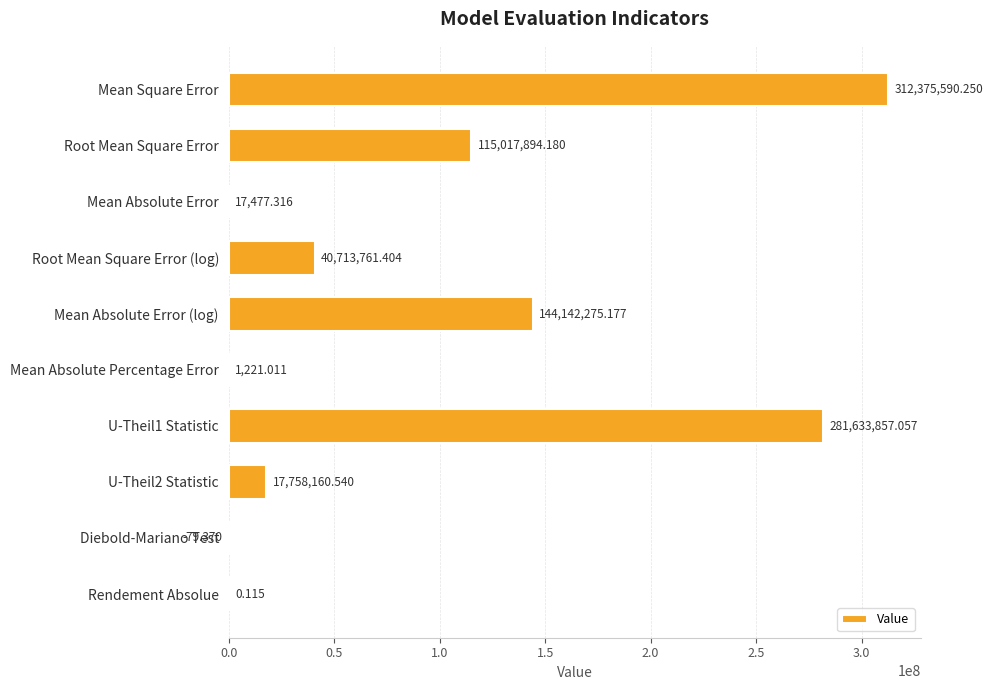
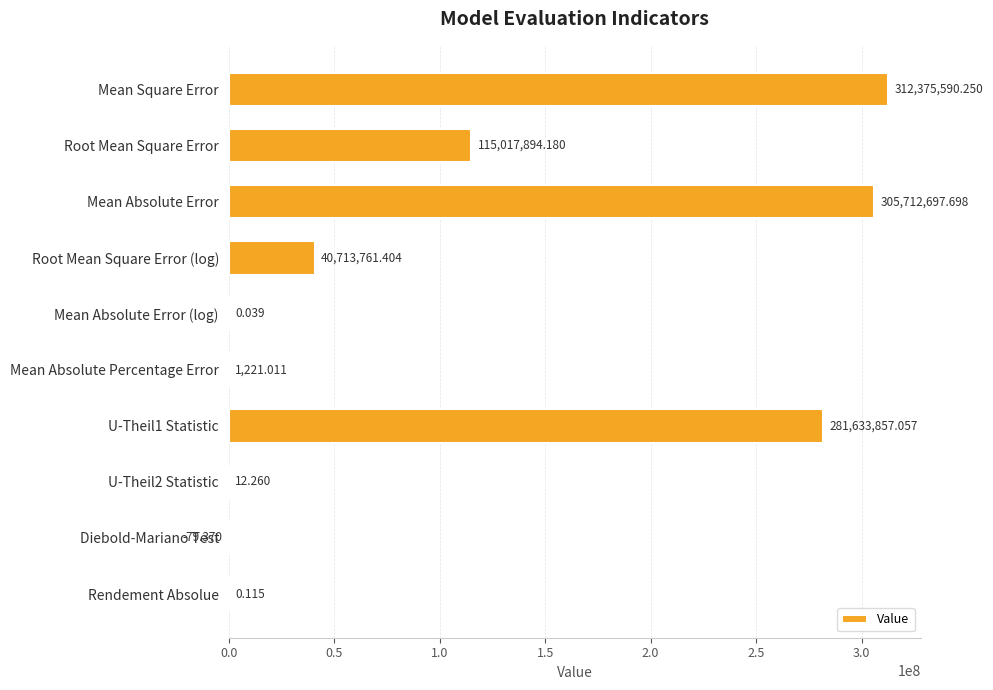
  {
    "Mean Square Error": "312,375,590.250",
    "Root Mean Square Error": "115,017,894.180",
-   "Mean Absolute Error": "17,477.316",
+   "Mean Absolute Error": "305,712,697.698",
    "Root Mean Square Error (log)": "40,713,761.404",
-   "Mean Absolute Error (log)": "144,142,275.177",
+   "Mean Absolute Error (log)": "0.039",
    "Mean Absolute Percentage Error": "1,221.011",
    "U-Theil1 Statistic": "281,633,857.057",
-   "U-Theil2 Statistic": "17,758,160.540",
+   "U-Theil2 Statistic": "12.260",
    "Diebold-Mariano Test": "-79.370",
    "Rendement Absolue": "0.115"
  }
